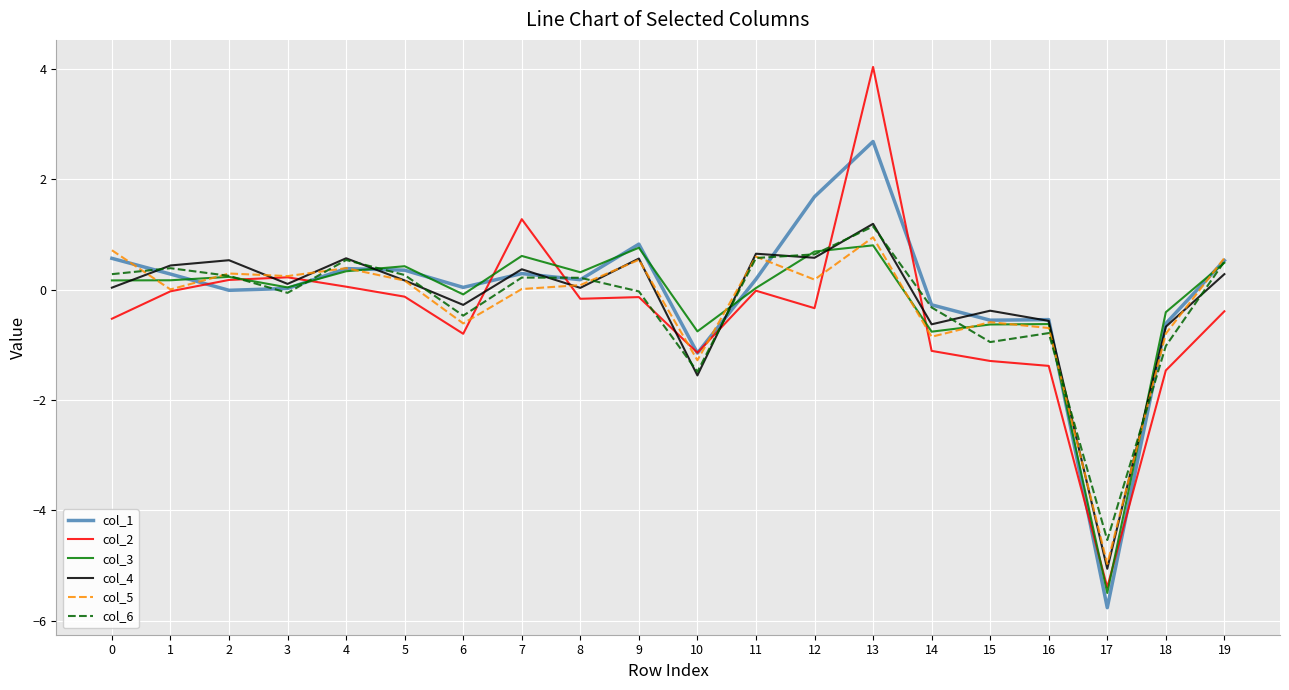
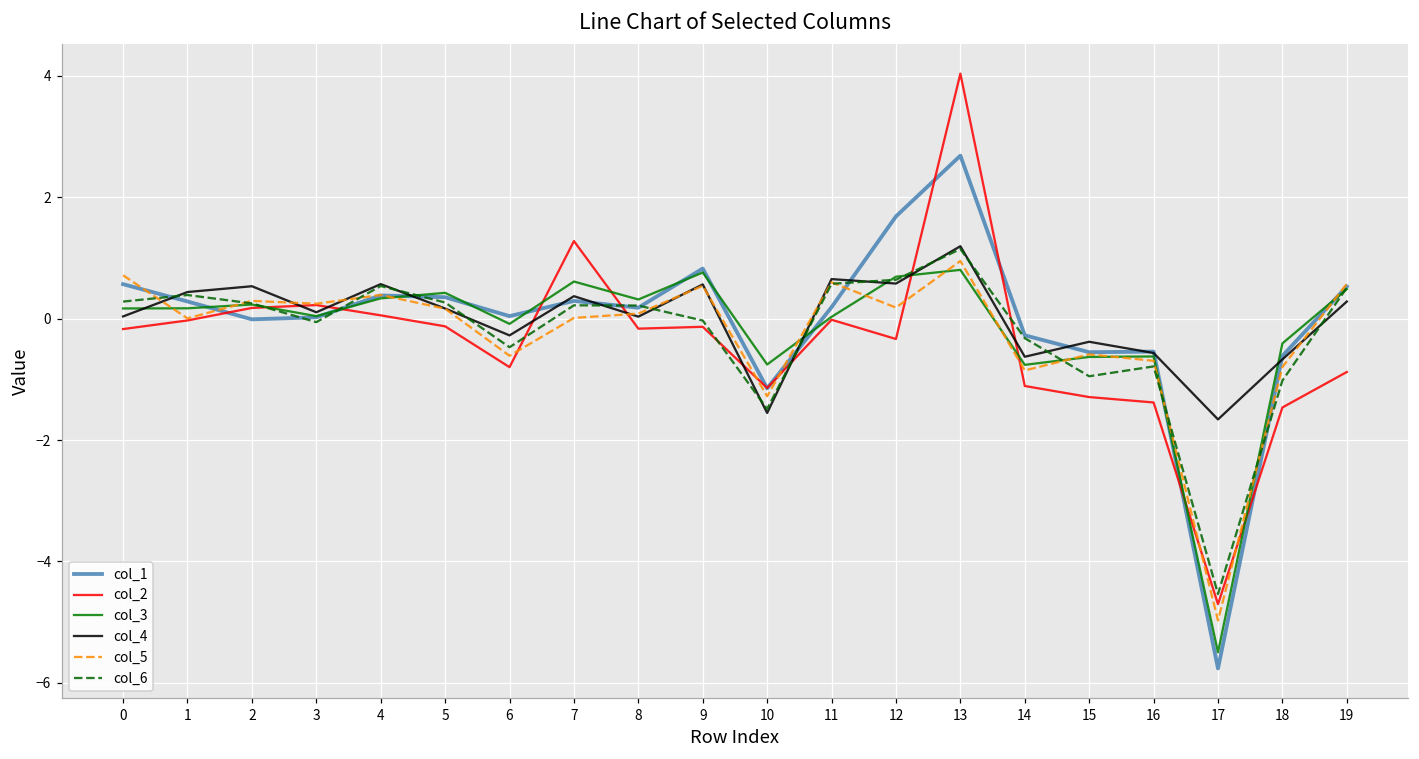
  {
    "col_1": {
      "0": 0.6,
      "1": 0.3,
      "2": 0.0,
      "5": 0.4,
      "6": 0.0,
      "7": 0.3,
      "9": 0.8,
      "11": 0.2,
      "12": 1.7,
      "13": 2.7,
      "14": -0.3,
      "17": -5.8,
      "18": -0.6
    },
    "col_2": {
-     "0": -0.5,
+     "0": -0.2,
      "2": 0.2,
      "4": 0.1,
      "5": -0.1,
      "6": -0.8,
      "7": 1.3,
      "8": -0.2,
      "9": -0.1,
      "11": 0.0,
      "12": -0.3,
      "13": 4.0,
      "14": -1.1,
      "15": -1.3,
      "16": -1.4,
-     "17": -5.4,
+     "17": -4.7,
      "18": -1.5,
-     "19": -0.4
+     "19": -0.9
    },
    "col_4": {
      "0": 0.0,
      "1": 0.4,
      "2": 0.5,
      "3": 0.1,
      "6": -0.3,
      "7": 0.4,
      "8": 0.0,
      "10": -1.6,
      "11": 0.7,
      "12": 0.6,
      "13": 1.2,
      "14": -0.6,
      "15": -0.4,
-     "17": -5.1,
+     "17": -1.7,
      "18": -0.7,
      "19": 0.3
    },
    "col_5": {
      "0": 0.7,
      "6": -0.6,
      "7": 0.0,
      "8": 0.1,
      "10": -1.3,
      "12": 0.2,
      "13": 0.9,
      "14": -0.9,
      "16": -0.7,
      "17": -5.0,
      "18": -0.8
    }
  }
